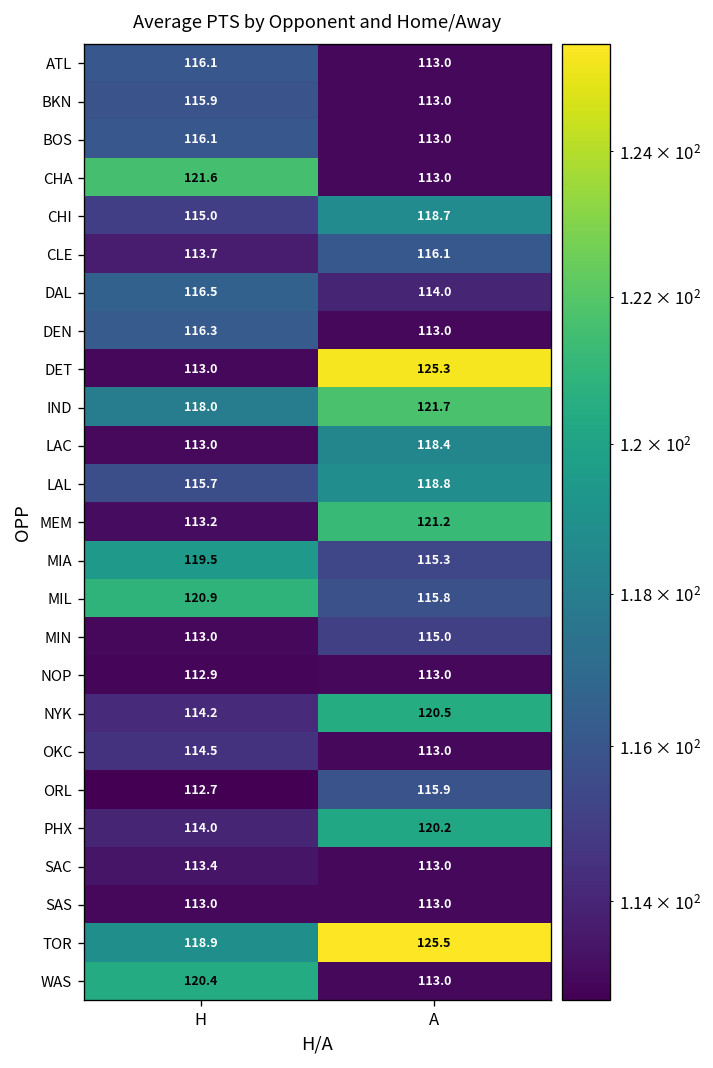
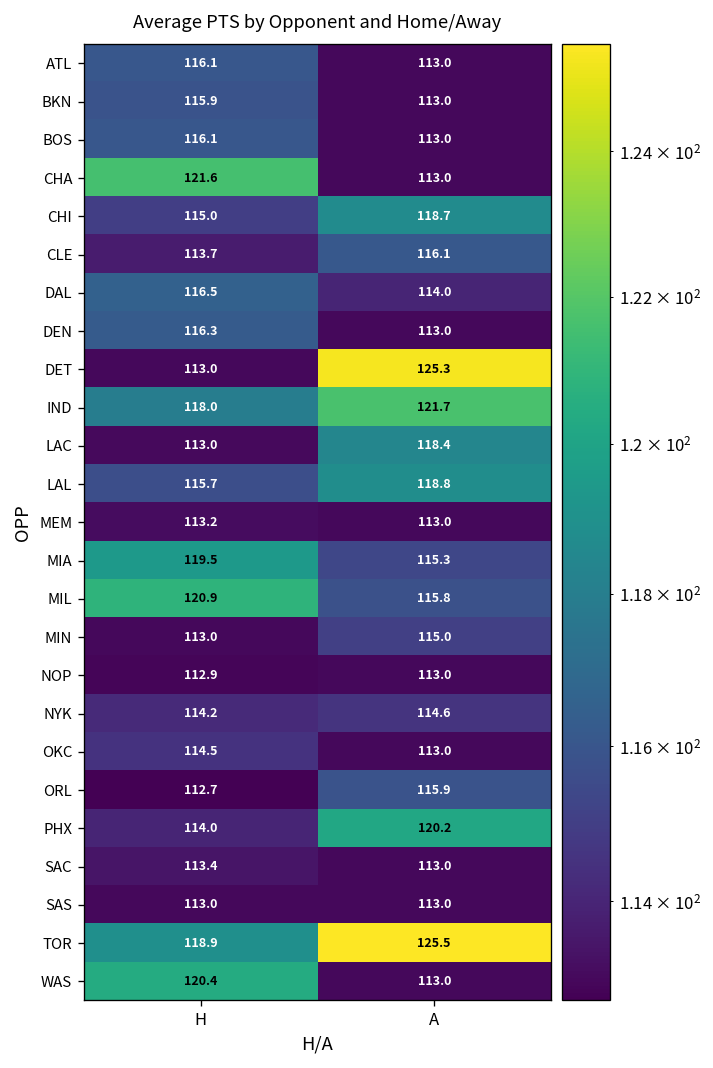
  {
    "ATL": {
      "H": 116.1,
      "A": 113.0
    },
    "BKN": {
      "H": 115.9,
      "A": 113.0
    },
    "BOS": {
      "H": 116.1,
      "A": 113.0
    },
    "CHA": {
      "H": 121.6,
      "A": 113.0
    },
    "CHI": {
      "H": 115.0,
      "A": 118.7
    },
    "CLE": {
      "H": 113.7,
      "A": 116.1
    },
    "DAL": {
      "H": 116.5,
      "A": 114.0
    },
    "DEN": {
      "H": 116.3,
      "A": 113.0
    },
    "DET": {
      "H": 113.0,
      "A": 125.3
    },
    "IND": {
      "H": 118.0,
      "A": 121.7
    },
    "LAC": {
      "H": 113.0,
      "A": 118.4
    },
    "LAL": {
      "H": 115.7,
      "A": 118.8
    },
    "MEM": {
      "H": 113.2,
-     "A": 121.2
+     "A": 113.0
    },
    "MIA": {
      "H": 119.5,
      "A": 115.3
    },
    "MIL": {
      "H": 120.9,
      "A": 115.8
    },
    "MIN": {
      "H": 113.0,
      "A": 115.0
    },
    "NOP": {
      "H": 112.9,
      "A": 113.0
    },
    "NYK": {
      "H": 114.2,
-     "A": 120.5
+     "A": 114.6
    },
    "OKC": {
      "H": 114.5,
      "A": 113.0
    },
    "ORL": {
      "H": 112.7,
      "A": 115.9
    },
    "PHX": {
      "H": 114.0,
      "A": 120.2
    },
    "SAC": {
      "H": 113.4,
      "A": 113.0
    },
    "SAS": {
      "H": 113.0,
      "A": 113.0
    },
    "TOR": {
      "H": 118.9,
      "A": 125.5
    },
    "WAS": {
      "H": 120.4,
      "A": 113.0
    }
  }
